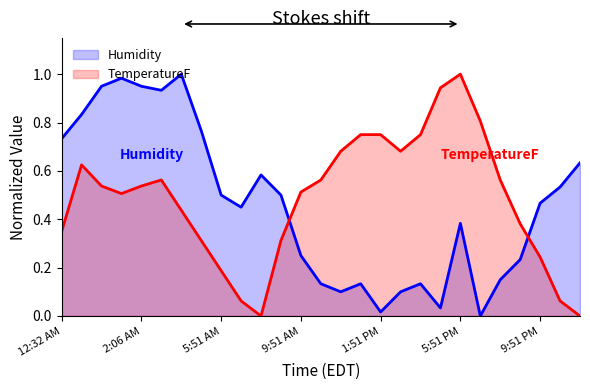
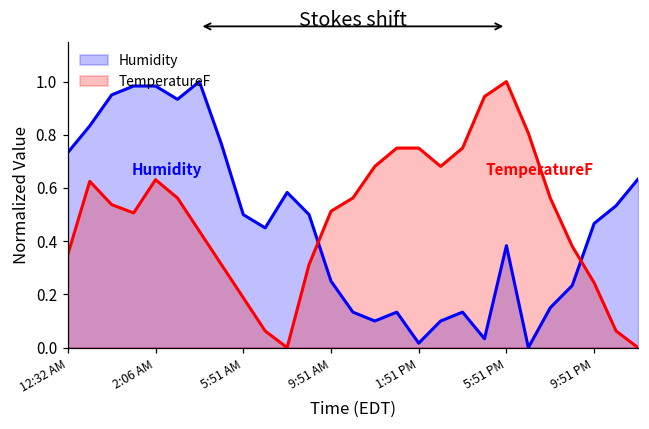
  {
    "Humidity": {
      "12:32 AM": 0.73,
-     "2:06 AM": 0.95,
+     "2:06 AM": 0.98,
      "5:51 AM": 0.50,
      "9:51 AM": 0.25,
      "1:51 PM": 0.02,
      "5:51 PM": 0.38,
      "9:51 PM": 0.47
    },
    "TemperatureF": {
      "12:32 AM": 0.35,
-     "2:06 AM": 0.54,
+     "2:06 AM": 0.63,
      "5:51 AM": 0.19,
      "9:51 AM": 0.51,
      "1:51 PM": 0.75,
      "5:51 PM": 1.00,
      "9:51 PM": 0.24
    }
  }
